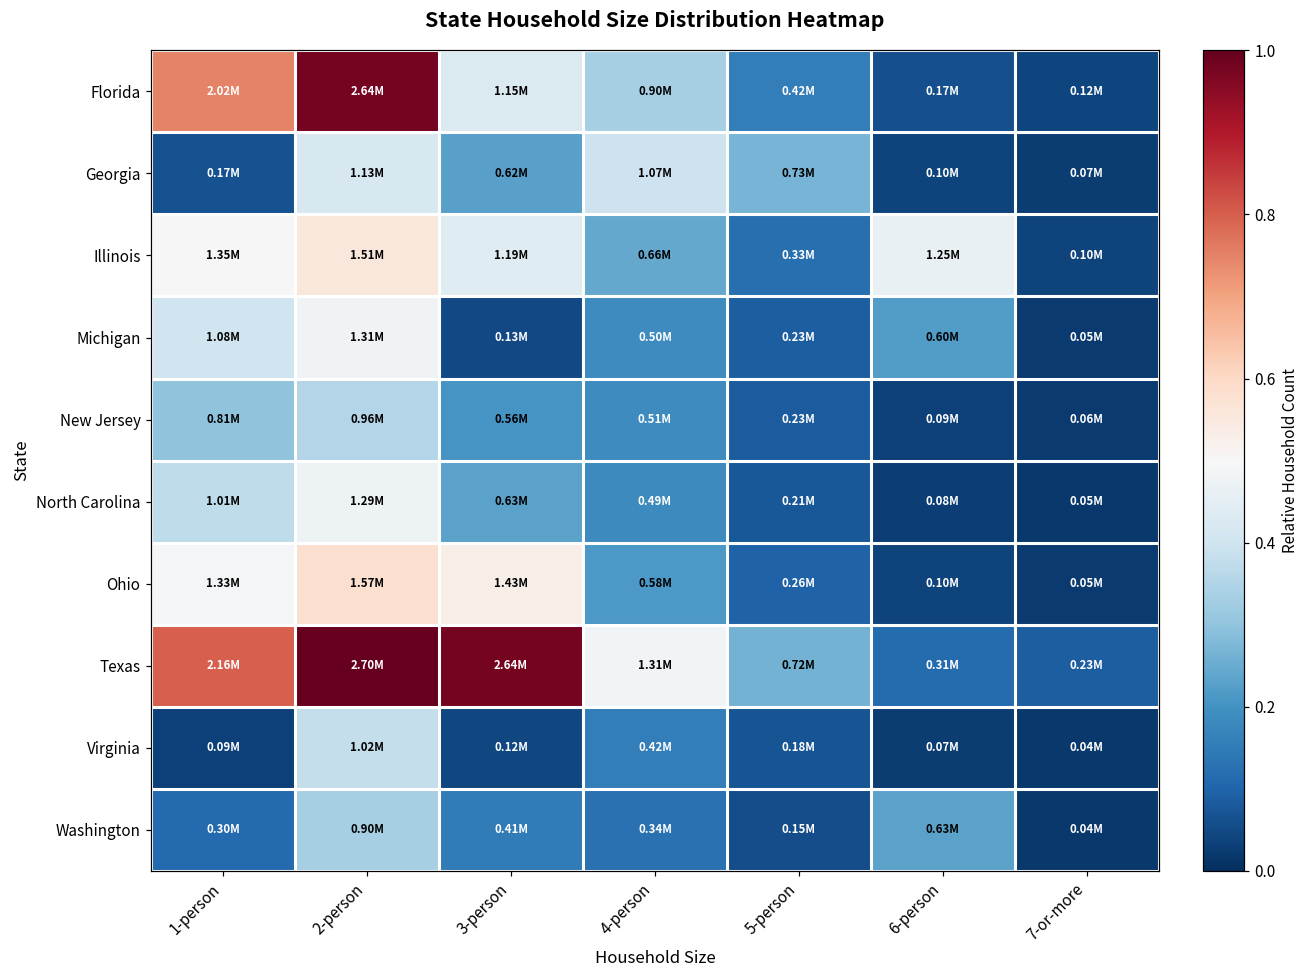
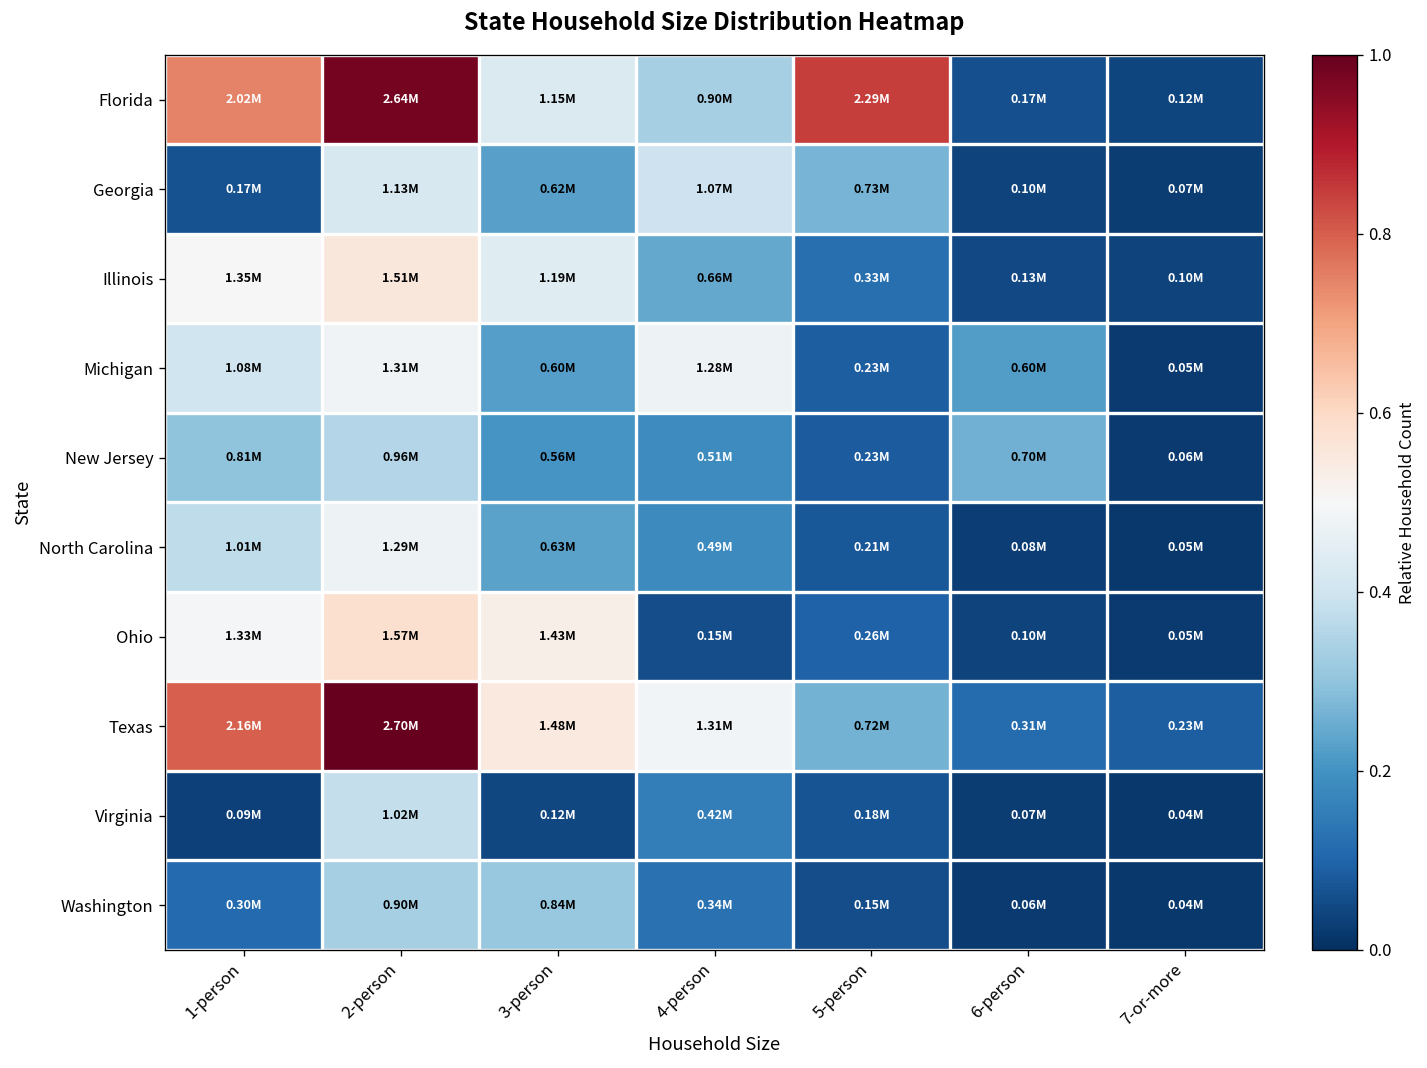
  {
    "Florida": {
      "1-person": "2.02M",
      "2-person": "2.64M",
      "3-person": "1.15M",
      "4-person": "0.90M",
-     "5-person": "0.42M",
+     "5-person": "2.29M",
      "6-person": "0.17M",
      "7-or-more": "0.12M"
    },
    "Georgia": {
      "1-person": "0.17M",
      "2-person": "1.13M",
      "3-person": "0.62M",
      "4-person": "1.07M",
      "5-person": "0.73M",
      "6-person": "0.10M",
      "7-or-more": "0.07M"
    },
    "Illinois": {
      "1-person": "1.35M",
      "2-person": "1.51M",
      "3-person": "1.19M",
      "4-person": "0.66M",
      "5-person": "0.33M",
-     "6-person": "1.25M",
+     "6-person": "0.13M",
      "7-or-more": "0.10M"
    },
    "Michigan": {
      "1-person": "1.08M",
      "2-person": "1.31M",
-     "3-person": "0.13M",
-     "4-person": "0.50M",
+     "3-person": "0.60M",
+     "4-person": "1.28M",
      "5-person": "0.23M",
      "6-person": "0.60M",
      "7-or-more": "0.05M"
    },
    "New Jersey": {
      "1-person": "0.81M",
      "2-person": "0.96M",
      "3-person": "0.56M",
      "4-person": "0.51M",
      "5-person": "0.23M",
-     "6-person": "0.09M",
+     "6-person": "0.70M",
      "7-or-more": "0.06M"
    },
    "North Carolina": {
      "1-person": "1.01M",
      "2-person": "1.29M",
      "3-person": "0.63M",
      "4-person": "0.49M",
      "5-person": "0.21M",
      "6-person": "0.08M",
      "7-or-more": "0.05M"
    },
    "Ohio": {
      "1-person": "1.33M",
      "2-person": "1.57M",
      "3-person": "1.43M",
-     "4-person": "0.58M",
+     "4-person": "0.15M",
      "5-person": "0.26M",
      "6-person": "0.10M",
      "7-or-more": "0.05M"
    },
    "Texas": {
      "1-person": "2.16M",
      "2-person": "2.70M",
-     "3-person": "2.64M",
+     "3-person": "1.48M",
      "4-person": "1.31M",
      "5-person": "0.72M",
      "6-person": "0.31M",
      "7-or-more": "0.23M"
    },
    "Virginia": {
      "1-person": "0.09M",
      "2-person": "1.02M",
      "3-person": "0.12M",
      "4-person": "0.42M",
      "5-person": "0.18M",
      "6-person": "0.07M",
      "7-or-more": "0.04M"
    },
    "Washington": {
      "1-person": "0.30M",
      "2-person": "0.90M",
-     "3-person": "0.41M",
+     "3-person": "0.84M",
      "4-person": "0.34M",
      "5-person": "0.15M",
-     "6-person": "0.63M",
+     "6-person": "0.06M",
      "7-or-more": "0.04M"
    }
  }
